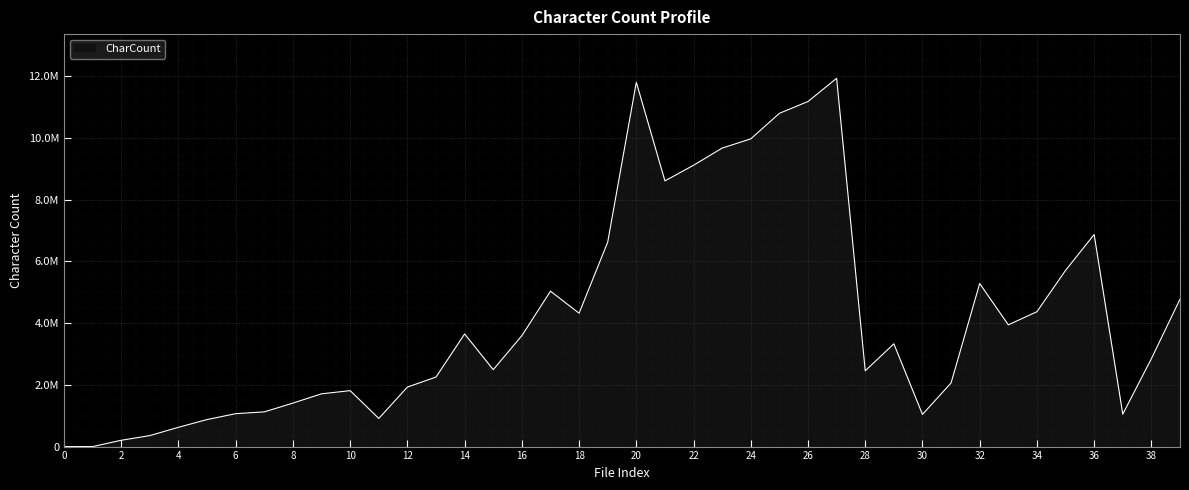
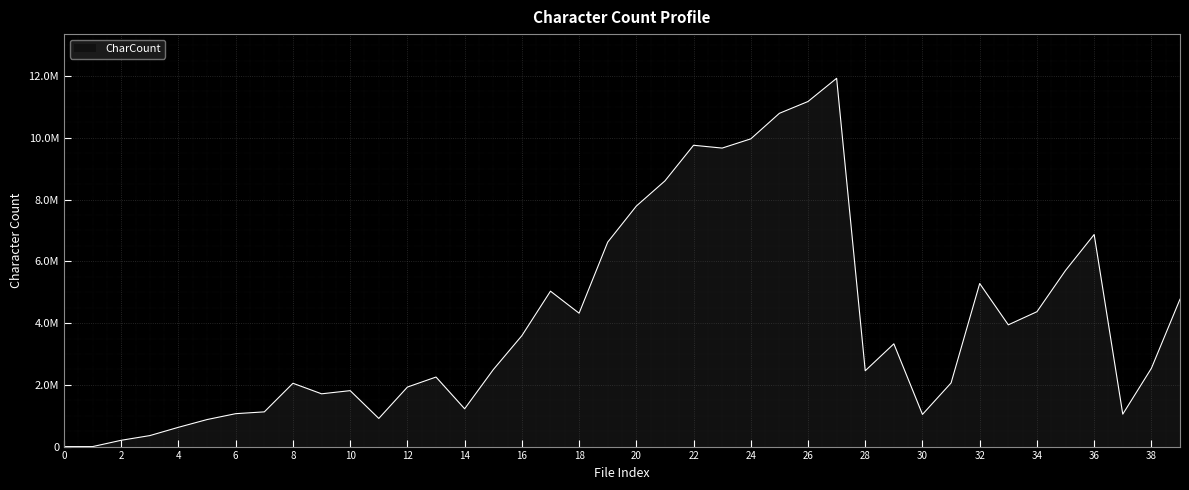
  {
    "0": 0,
    "2": 200000,
    "4": 600000,
    "6": 1100000,
-   "8": 1400000,
+   "8": 2100000,
    "10": 1800000,
    "12": 1900000,
-   "14": 3600000,
+   "14": 1200000,
    "16": 3600000,
    "18": 4300000,
-   "20": 11800000,
-   "22": 9100000,
+   "20": 7800000,
+   "22": 9800000,
    "24": 10000000,
    "26": 11200000,
    "28": 2500000,
    "30": 1000000,
    "32": 5300000,
    "34": 4400000,
    "36": 6900000,
-   "38": 2800000
+   "38": 2500000
  }
